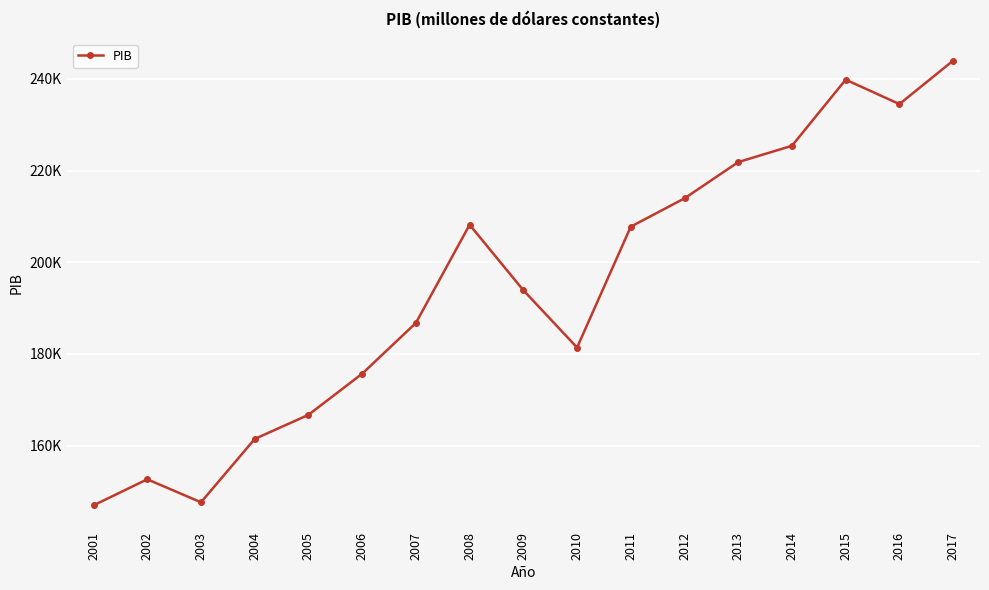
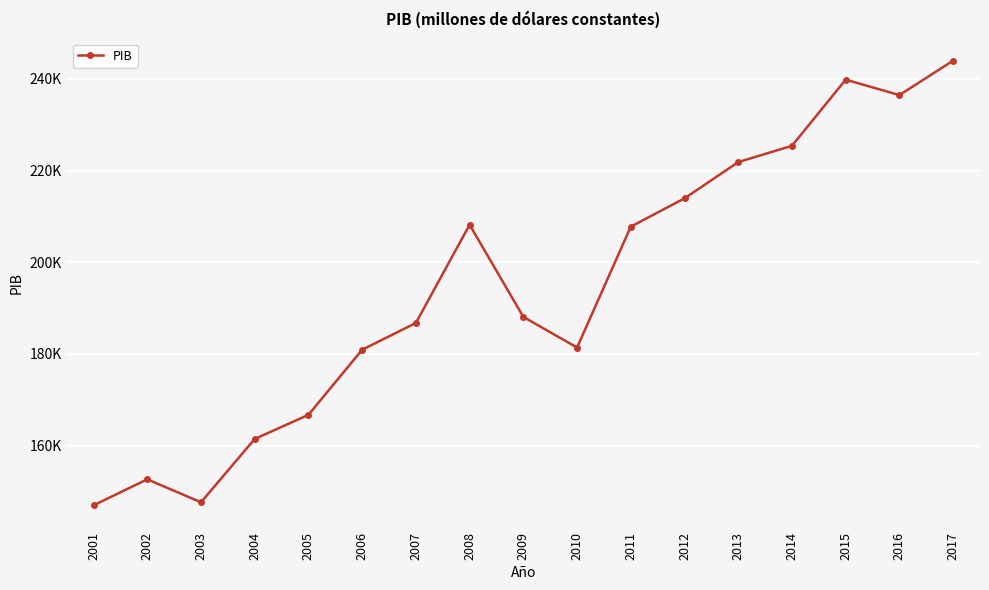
  {
    "2001": 147000,
    "2002": 153000,
    "2003": 148000,
    "2004": 161000,
    "2005": 167000,
-   "2006": 176000,
+   "2006": 181000,
    "2007": 187000,
    "2008": 208000,
-   "2009": 194000,
+   "2009": 188000,
    "2010": 181000,
    "2011": 208000,
    "2012": 214000,
    "2013": 222000,
    "2014": 225000,
    "2015": 240000,
-   "2016": 235000,
+   "2016": 236000,
    "2017": 244000
  }
